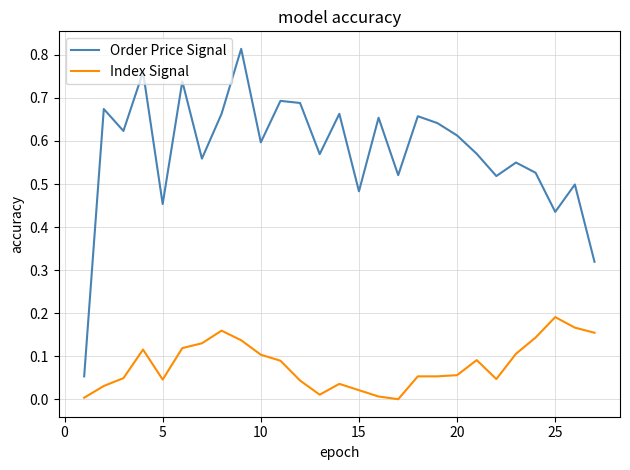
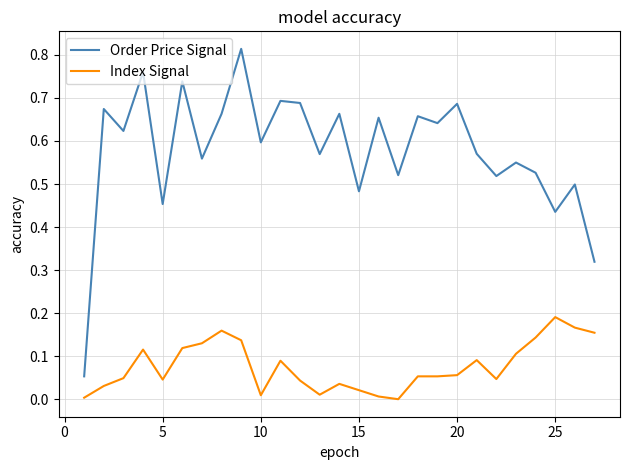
  {
    "Order Price Signal": {
      "5": 0.45,
      "10": 0.60,
      "15": 0.48,
-     "20": 0.61,
+     "20": 0.69,
      "25": 0.44
    },
    "Index Signal": {
      "5": 0.05,
-     "10": 0.10,
+     "10": 0.01,
      "15": 0.02,
      "20": 0.06,
      "25": 0.19
    }
  }
